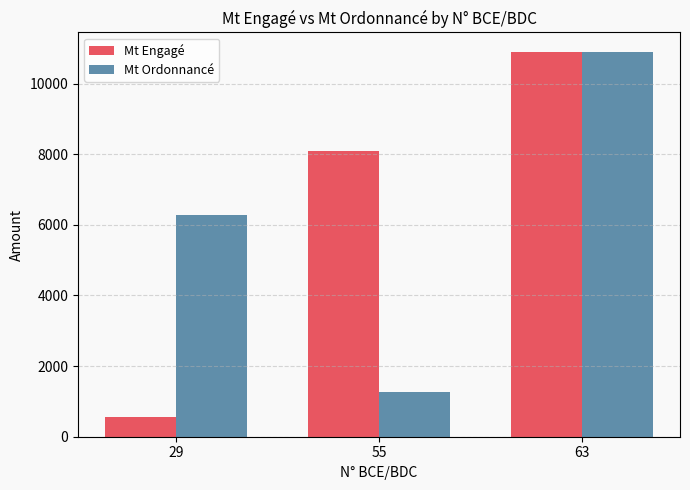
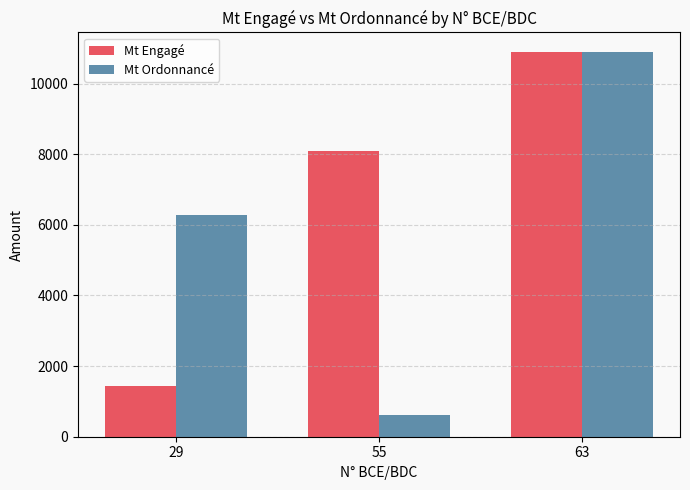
  {
    "Mt Engagé": {
-     "29": 600,
+     "29": 1400,
      "55": 8100,
      "63": 10900
    },
    "Mt Ordonnancé": {
      "29": 6300,
-     "55": 1300,
+     "55": 600,
      "63": 10900
    }
  }
